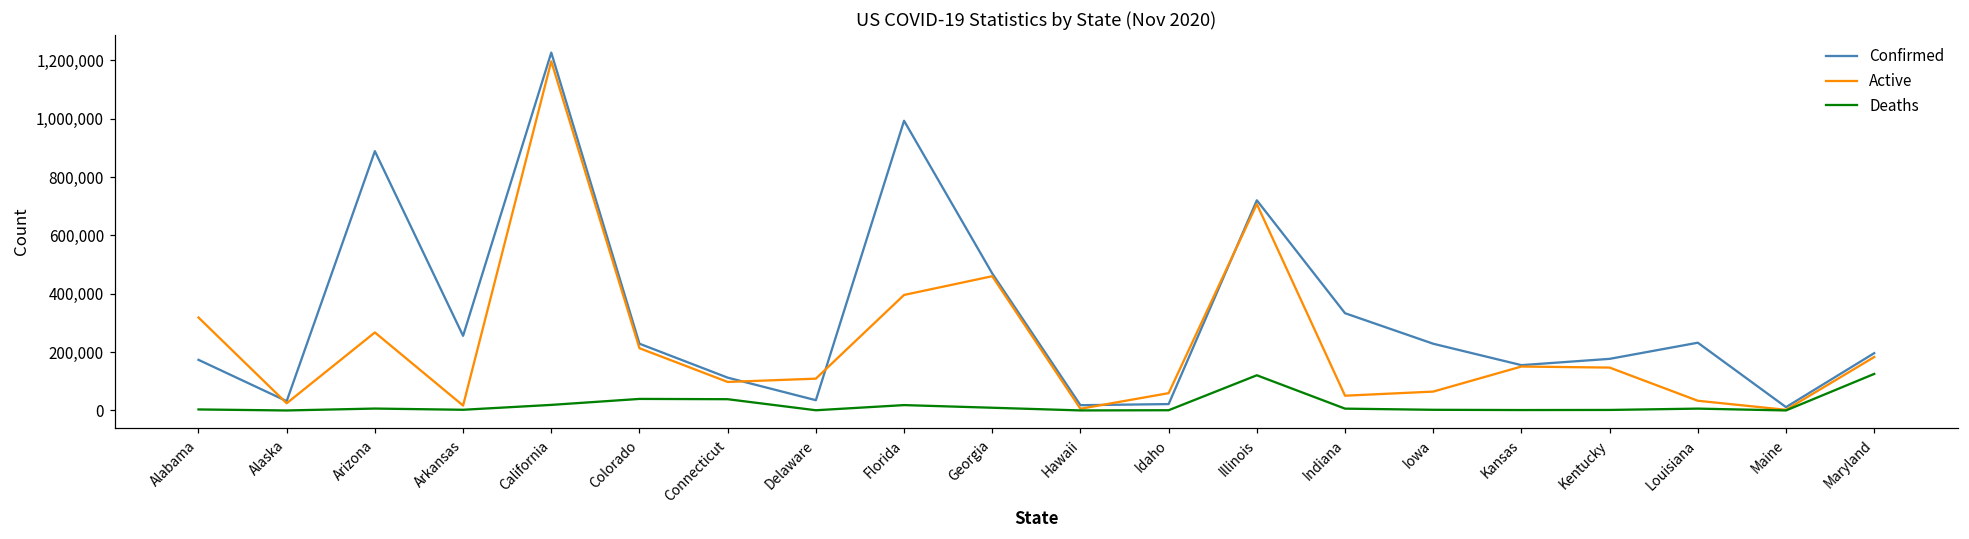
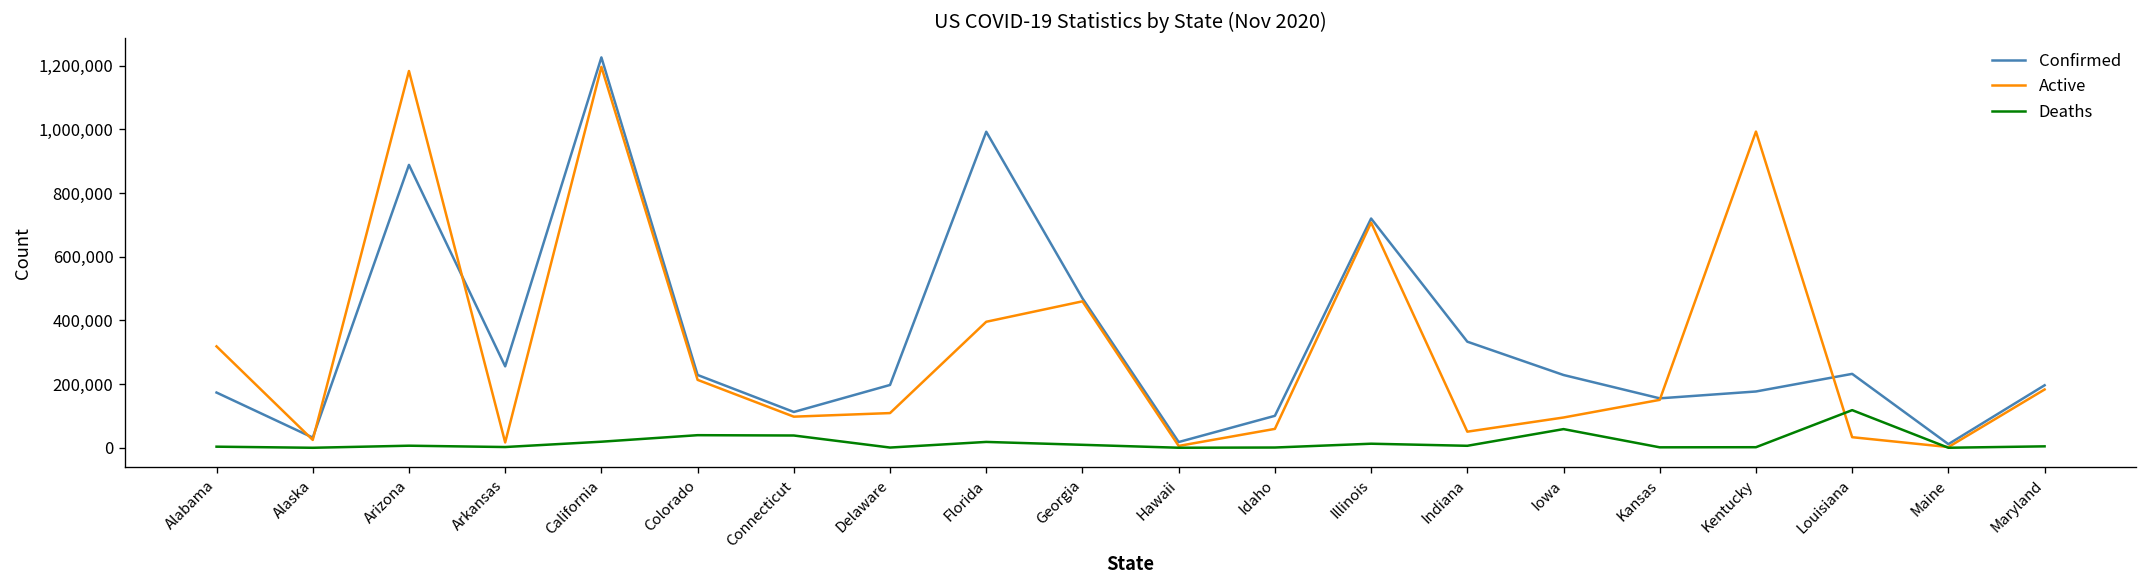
  {
    "Confirmed": {
      "Alabama": "170,000",
      "Arizona": "890,000",
      "Arkansas": "260,000",
      "California": "1,230,000",
      "Colorado": "230,000",
      "Connecticut": "110,000",
-     "Delaware": "40,000",
+     "Delaware": "200,000",
      "Florida": "990,000",
      "Hawaii": "20,000",
-     "Idaho": "20,000",
+     "Idaho": "100,000",
      "Illinois": "720,000",
      "Indiana": "330,000",
      "Iowa": "230,000",
      "Kentucky": "180,000",
      "Louisiana": "230,000",
      "Maryland": "200,000"
    },
    "Active": {
      "Alabama": "320,000",
-     "Arizona": "270,000",
+     "Arizona": "1,180,000",
      "Arkansas": "20,000",
      "California": "1,200,000",
      "Colorado": "210,000",
      "Connecticut": "100,000",
      "Delaware": "110,000",
      "Florida": "400,000",
      "Idaho": "60,000",
      "Illinois": "710,000",
      "Indiana": "50,000",
-     "Iowa": "60,000",
-     "Kentucky": "150,000",
+     "Iowa": "100,000",
+     "Kentucky": "990,000",
      "Louisiana": "30,000",
      "Maryland": "180,000"
    },
    "Deaths": {
      "Alabama": "0",
      "Alaska": "0",
      "Arizona": "10,000",
      "Arkansas": "0",
      "California": "20,000",
      "Colorado": "40,000",
      "Connecticut": "40,000",
      "Delaware": "0",
      "Florida": "20,000",
      "Georgia": "10,000",
      "Idaho": "0",
-     "Illinois": "120,000",
+     "Illinois": "10,000",
      "Indiana": "10,000",
-     "Iowa": "0",
+     "Iowa": "60,000",
      "Kansas": "0",
      "Kentucky": "0",
-     "Louisiana": "10,000",
-     "Maryland": "130,000"
+     "Louisiana": "120,000",
+     "Maryland": "0"
    }
  }
